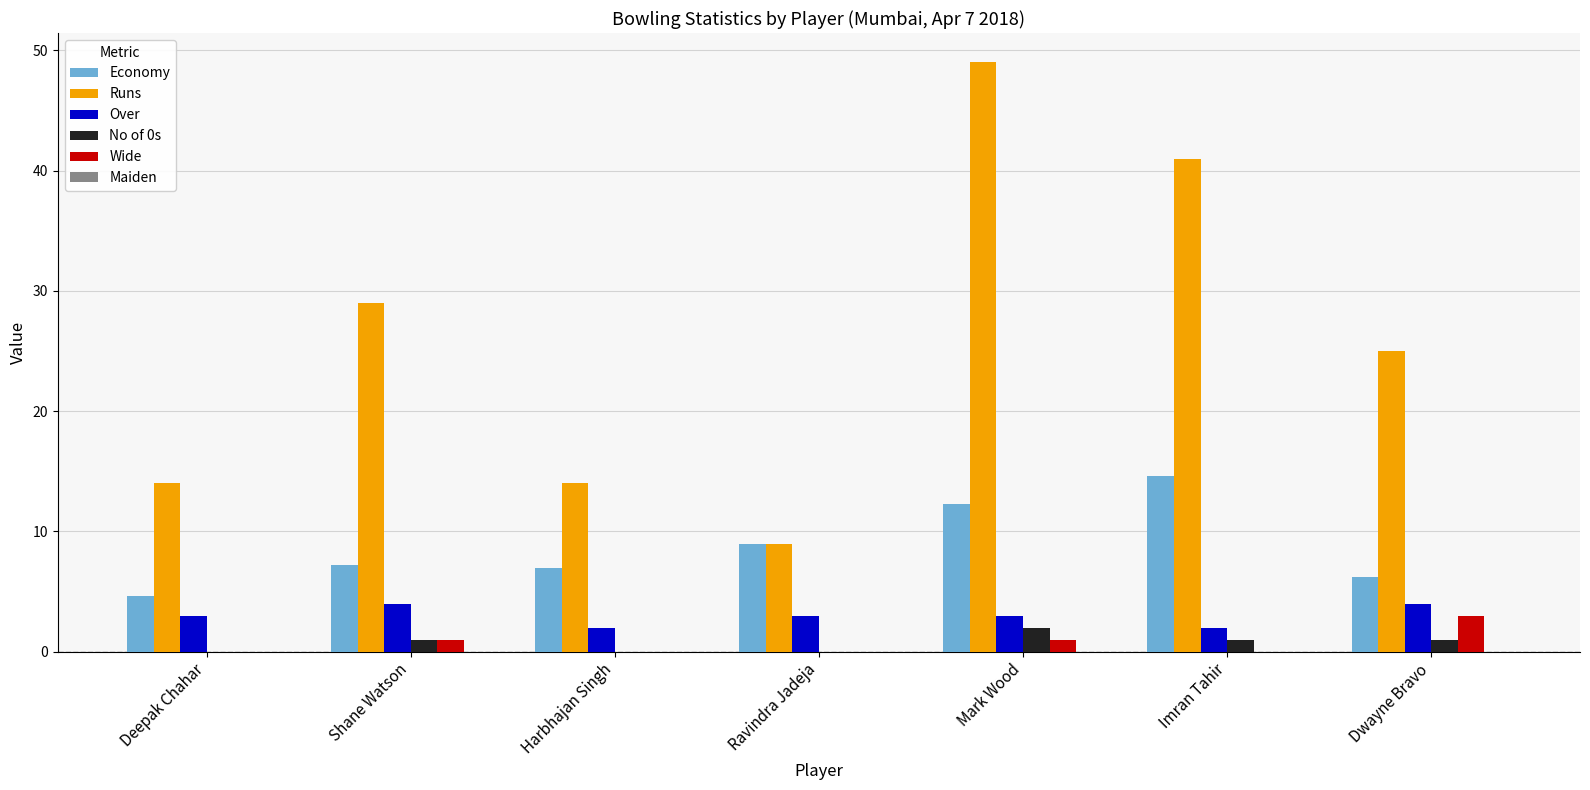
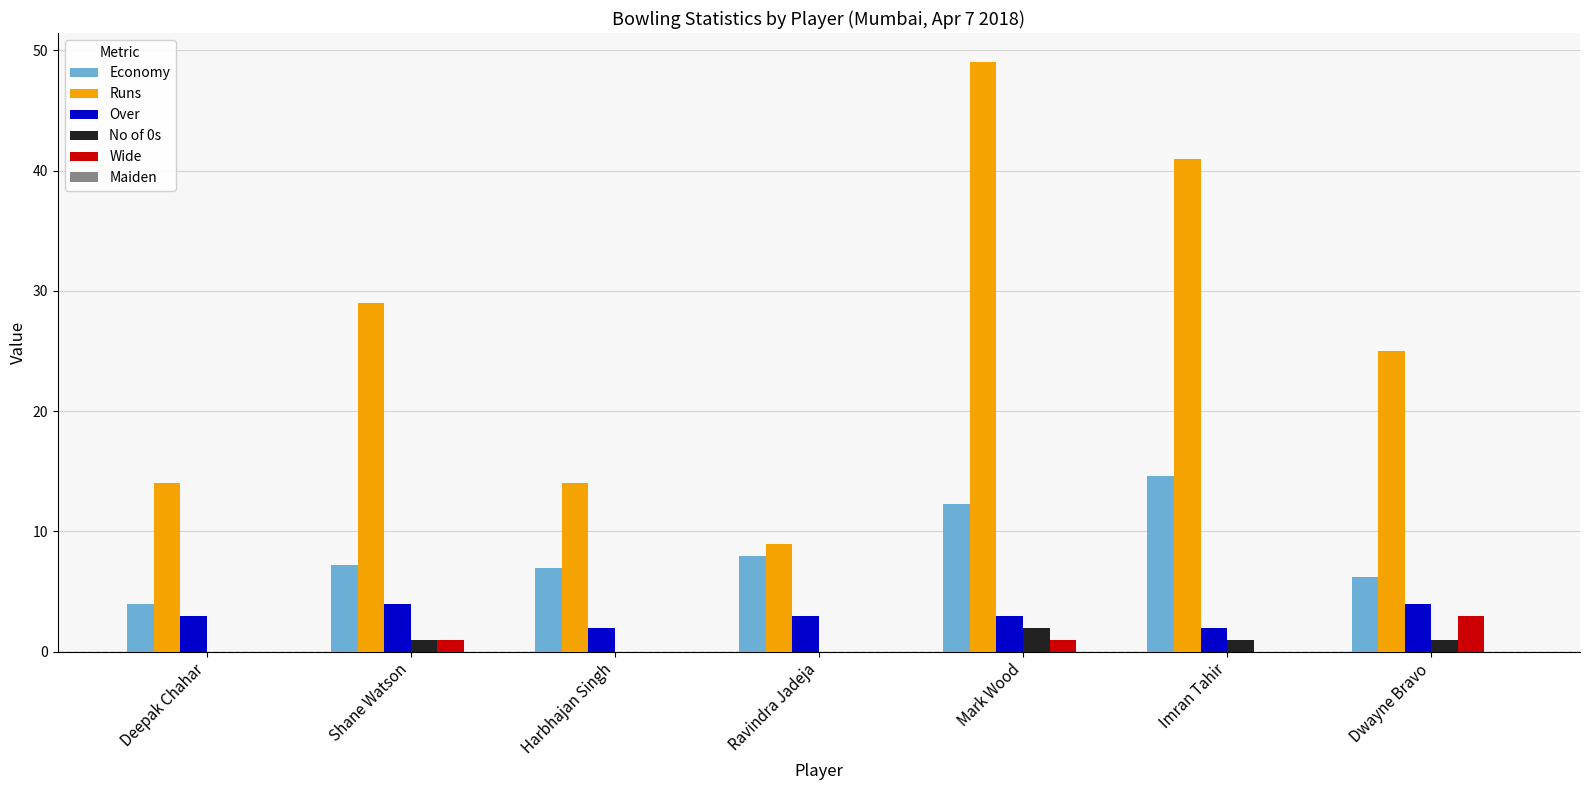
  {
    "Economy": {
-     "Deepak Chahar": 4.7,
+     "Deepak Chahar": 4.0,
      "Shane Watson": 7.3,
      "Harbhajan Singh": 7.0,
-     "Ravindra Jadeja": 9,
+     "Ravindra Jadeja": 8,
      "Mark Wood": 12.3,
      "Imran Tahir": 14.6,
      "Dwayne Bravo": 6.3
    },
    "Runs": {
      "Deepak Chahar": 14.0,
      "Shane Watson": 29.0,
      "Harbhajan Singh": 14.0,
      "Ravindra Jadeja": 9.0,
      "Mark Wood": 49.0,
      "Imran Tahir": 41.0,
      "Dwayne Bravo": 25.0
    },
    "Over": {
      "Deepak Chahar": 3.0,
      "Shane Watson": 4.0,
      "Harbhajan Singh": 2.0,
      "Ravindra Jadeja": 3.0,
      "Mark Wood": 3.0,
      "Imran Tahir": 2.0,
      "Dwayne Bravo": 4.0
    },
    "No of 0s": {
      "Deepak Chahar": 0.0,
      "Shane Watson": 1.0,
      "Harbhajan Singh": 0.0,
      "Ravindra Jadeja": 0.0,
      "Mark Wood": 2.0,
      "Imran Tahir": 1.0,
      "Dwayne Bravo": 1.0
    },
    "Wide": {
      "Deepak Chahar": 0.0,
      "Shane Watson": 1.0,
      "Harbhajan Singh": 0.0,
      "Ravindra Jadeja": 0.0,
      "Mark Wood": 1.0,
      "Imran Tahir": 0.0,
      "Dwayne Bravo": 3.0
    },
    "Maiden": {
      "Deepak Chahar": 0.0,
      "Shane Watson": 0.0,
      "Harbhajan Singh": 0.0,
      "Ravindra Jadeja": 0.0,
      "Mark Wood": 0.0,
      "Imran Tahir": 0.0,
      "Dwayne Bravo": 0.0
    }
  }
